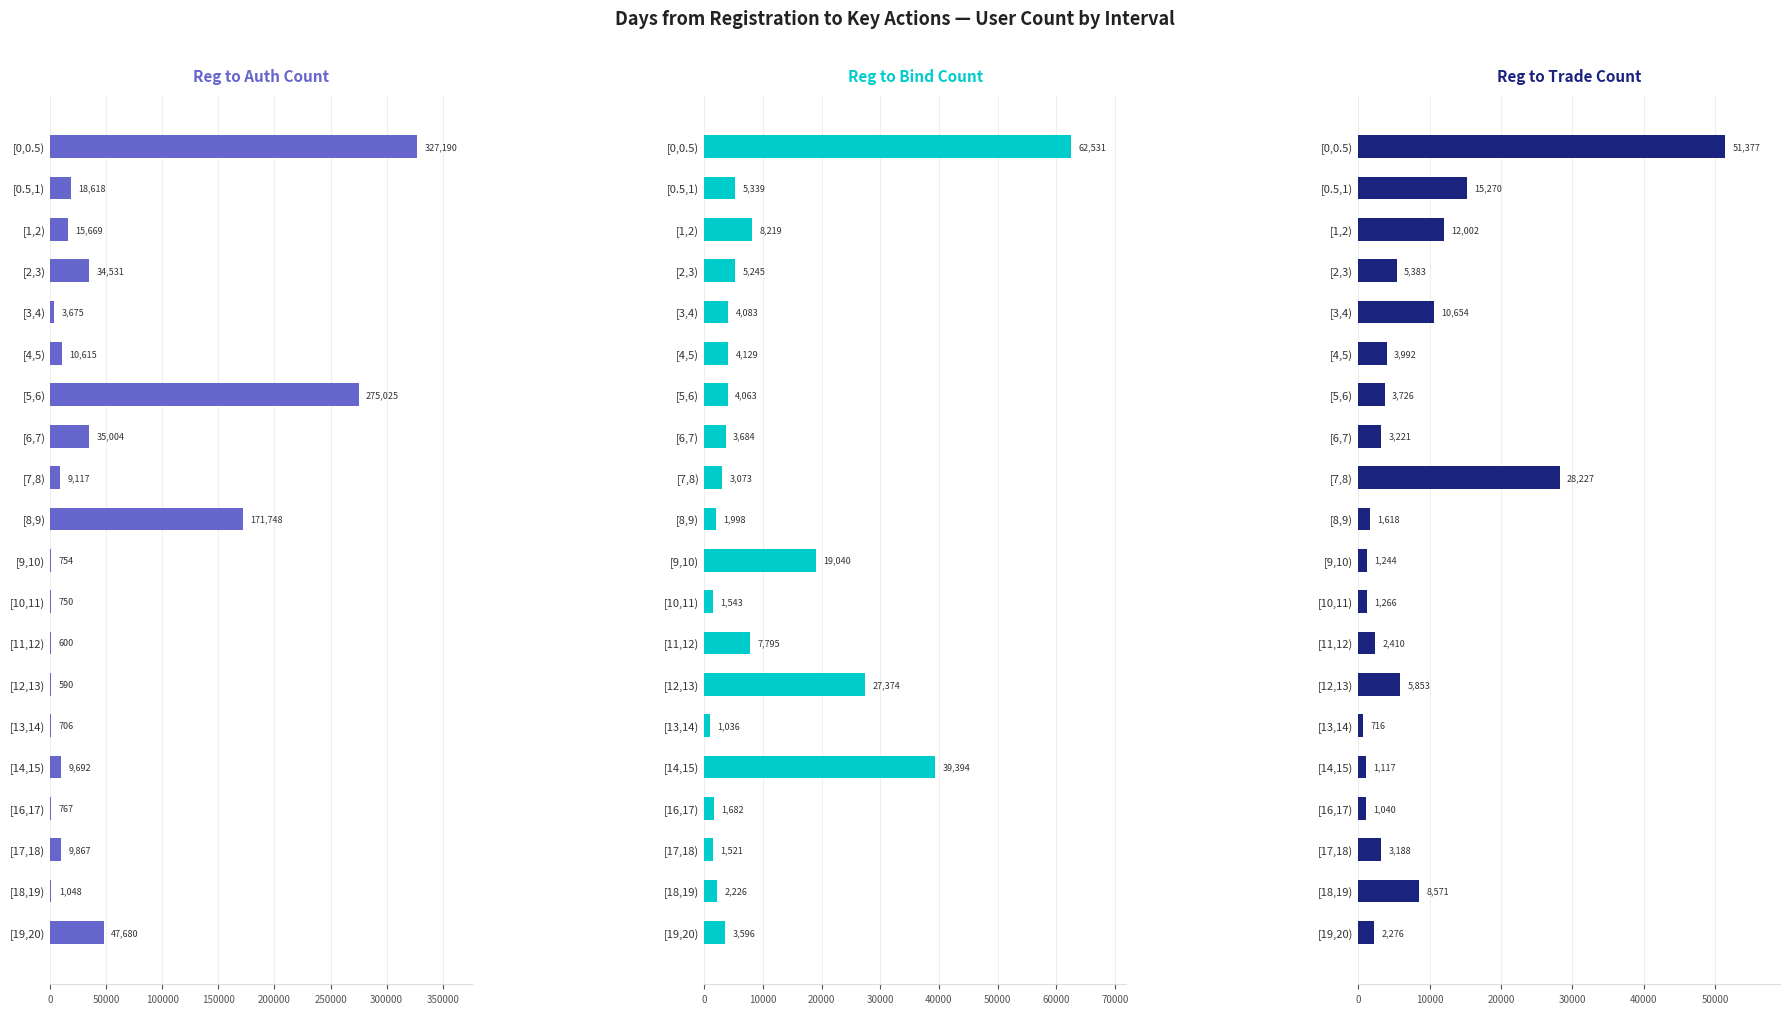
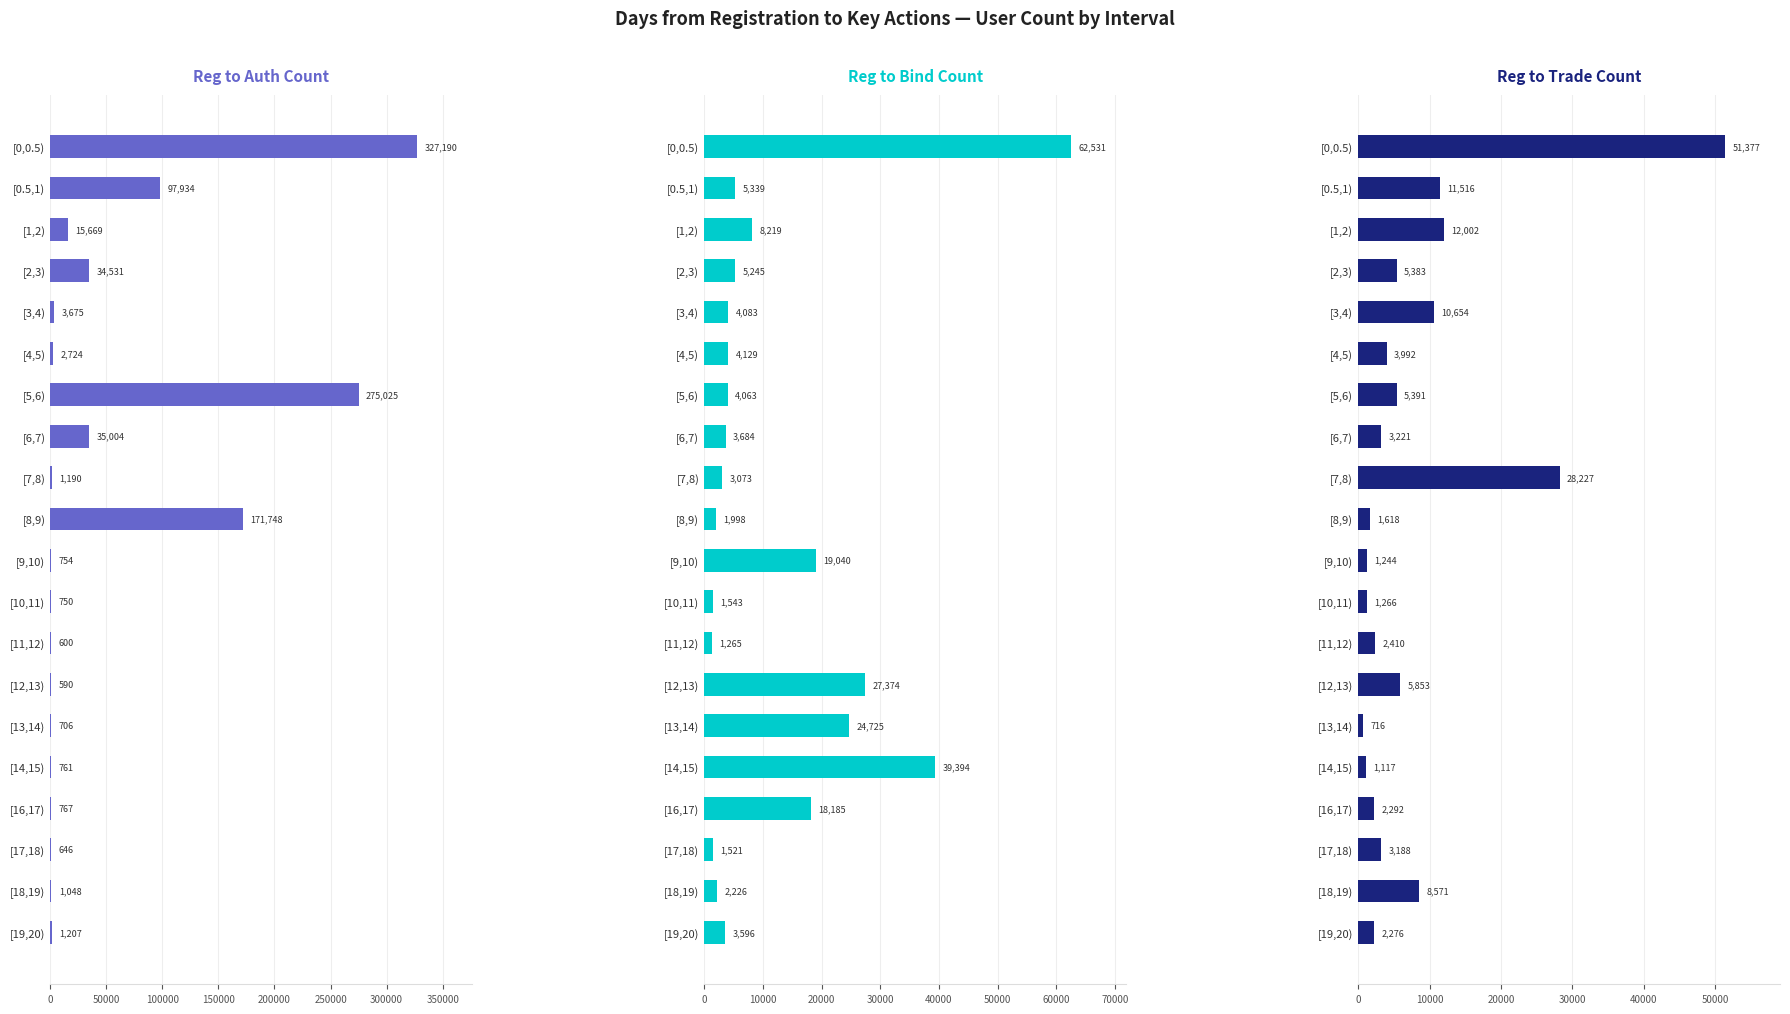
  {
    "Reg to Auth Count": {
      "[0,0.5)": "327,190",
-     "[0.5,1)": "18,618",
+     "[0.5,1)": "97,934",
      "[1,2)": "15,669",
      "[2,3)": "34,531",
      "[3,4)": "3,675",
-     "[4,5)": "10,615",
+     "[4,5)": "2,724",
      "[5,6)": "275,025",
      "[6,7)": "35,004",
-     "[7,8)": "9,117",
+     "[7,8)": "1,190",
      "[8,9)": "171,748",
      "[9,10)": "754",
      "[10,11)": "750",
      "[11,12)": "600",
      "[12,13)": "590",
      "[13,14)": "706",
-     "[14,15)": "9,692",
+     "[14,15)": "761",
      "[16,17)": "767",
-     "[17,18)": "9,867",
+     "[17,18)": "646",
      "[18,19)": "1,048",
-     "[19,20)": "47,680"
+     "[19,20)": "1,207"
    },
    "Reg to Bind Count": {
      "[0,0.5)": "62,531",
      "[0.5,1)": "5,339",
      "[1,2)": "8,219",
      "[2,3)": "5,245",
      "[3,4)": "4,083",
      "[4,5)": "4,129",
      "[5,6)": "4,063",
      "[6,7)": "3,684",
      "[7,8)": "3,073",
      "[8,9)": "1,998",
      "[9,10)": "19,040",
      "[10,11)": "1,543",
-     "[11,12)": "7,795",
+     "[11,12)": "1,265",
      "[12,13)": "27,374",
-     "[13,14)": "1,036",
+     "[13,14)": "24,725",
      "[14,15)": "39,394",
-     "[16,17)": "1,682",
+     "[16,17)": "18,185",
      "[17,18)": "1,521",
      "[18,19)": "2,226",
      "[19,20)": "3,596"
    },
    "Reg to Trade Count": {
      "[0,0.5)": "51,377",
-     "[0.5,1)": "15,270",
+     "[0.5,1)": "11,516",
      "[1,2)": "12,002",
      "[2,3)": "5,383",
      "[3,4)": "10,654",
      "[4,5)": "3,992",
-     "[5,6)": "3,726",
+     "[5,6)": "5,391",
      "[6,7)": "3,221",
      "[7,8)": "28,227",
      "[8,9)": "1,618",
      "[9,10)": "1,244",
      "[10,11)": "1,266",
      "[11,12)": "2,410",
      "[12,13)": "5,853",
      "[13,14)": "716",
      "[14,15)": "1,117",
-     "[16,17)": "1,040",
+     "[16,17)": "2,292",
      "[17,18)": "3,188",
      "[18,19)": "8,571",
      "[19,20)": "2,276"
    }
  }
